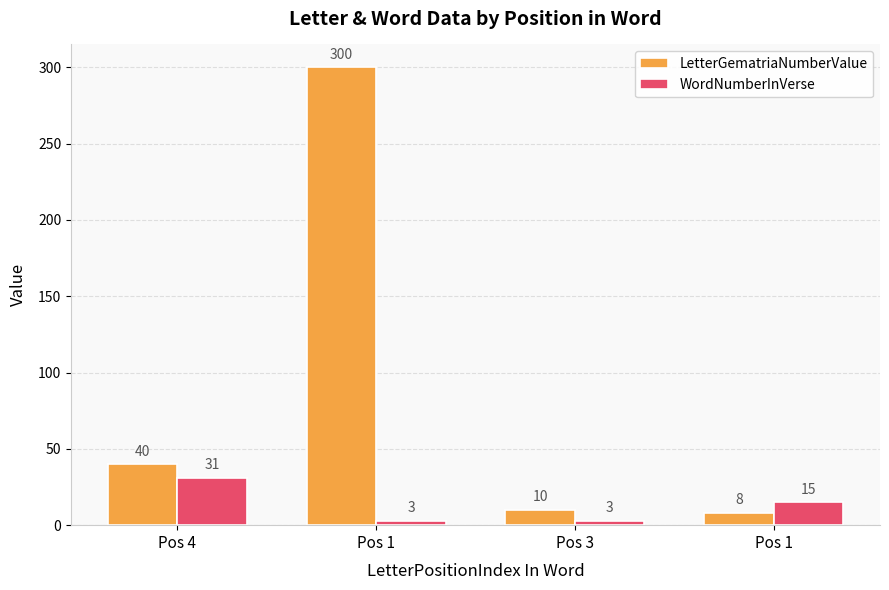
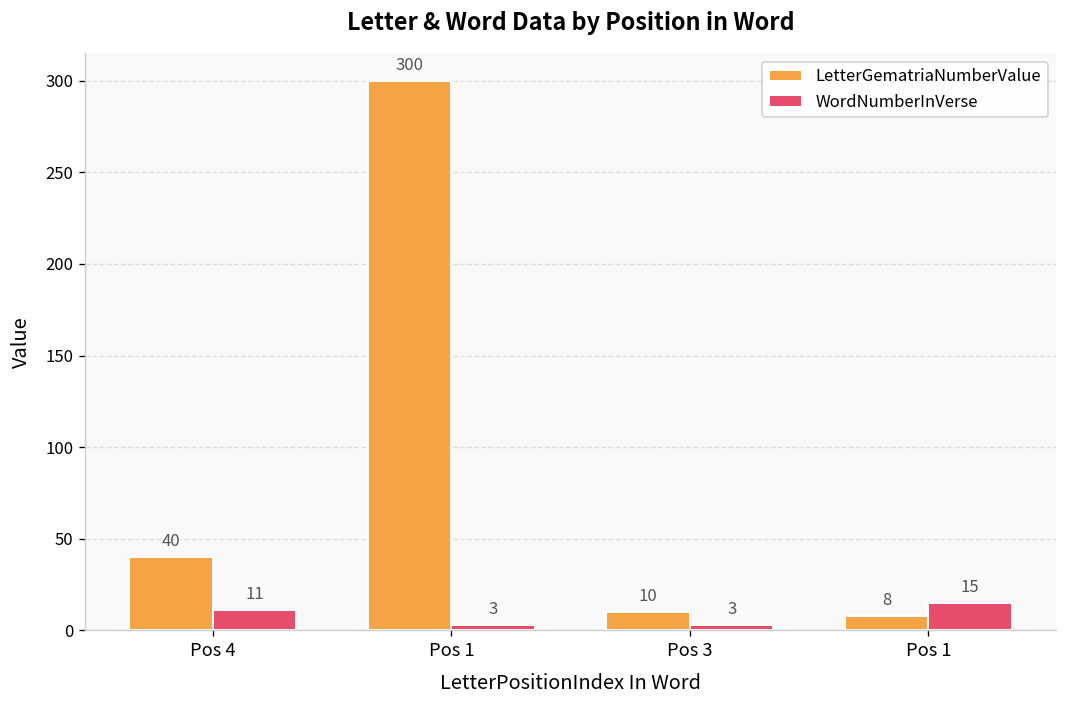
  {
    "LetterGematriaNumberValue": {
      "Pos 4": 40,
      "Pos 3": 10
    },
    "WordNumberInVerse": {
-     "Pos 4": 31,
+     "Pos 4": 11,
      "Pos 3": 3
    }
  }
